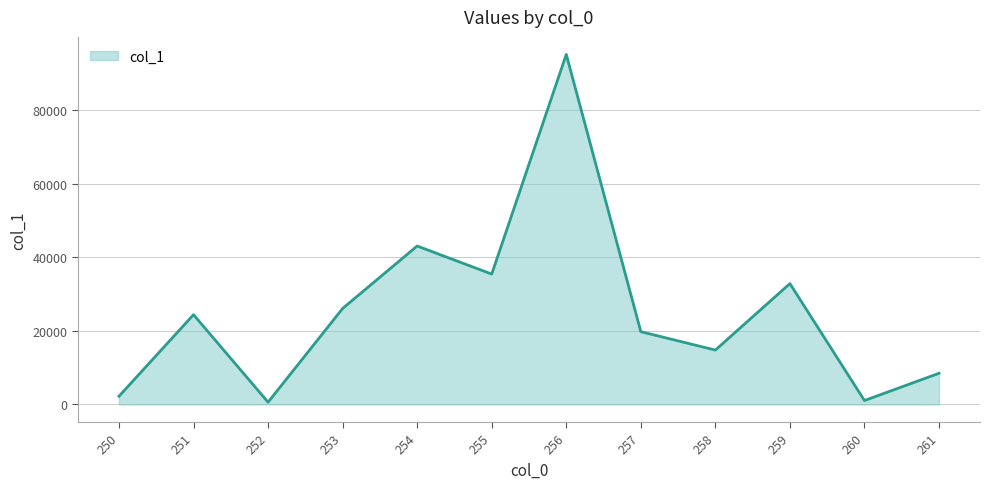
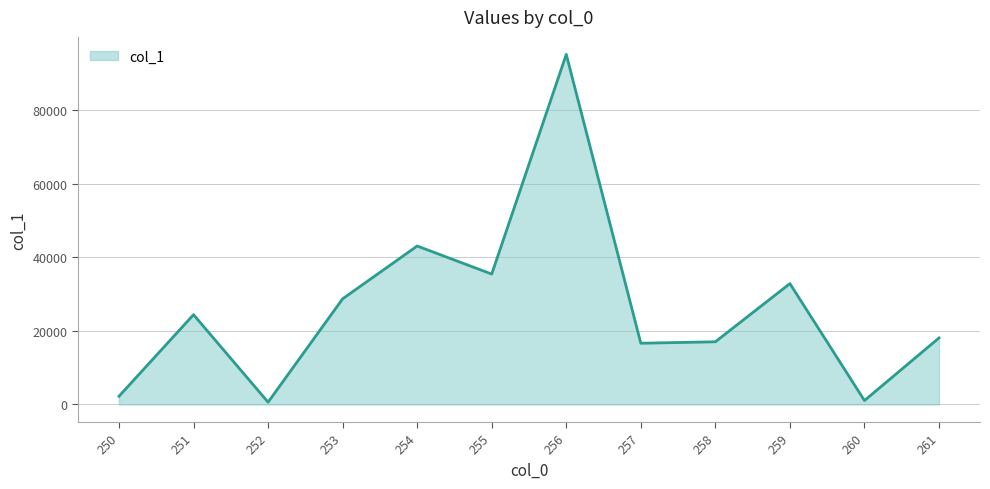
  {
    "250": 2000,
    "251": 24000,
    "252": 1000,
-   "253": 26000,
+   "253": 29000,
    "254": 43000,
    "255": 35000,
    "256": 95000,
-   "257": 20000,
-   "258": 15000,
+   "257": 17000,
+   "258": 17000,
    "259": 33000,
    "260": 1000,
-   "261": 8000
+   "261": 18000
  }
